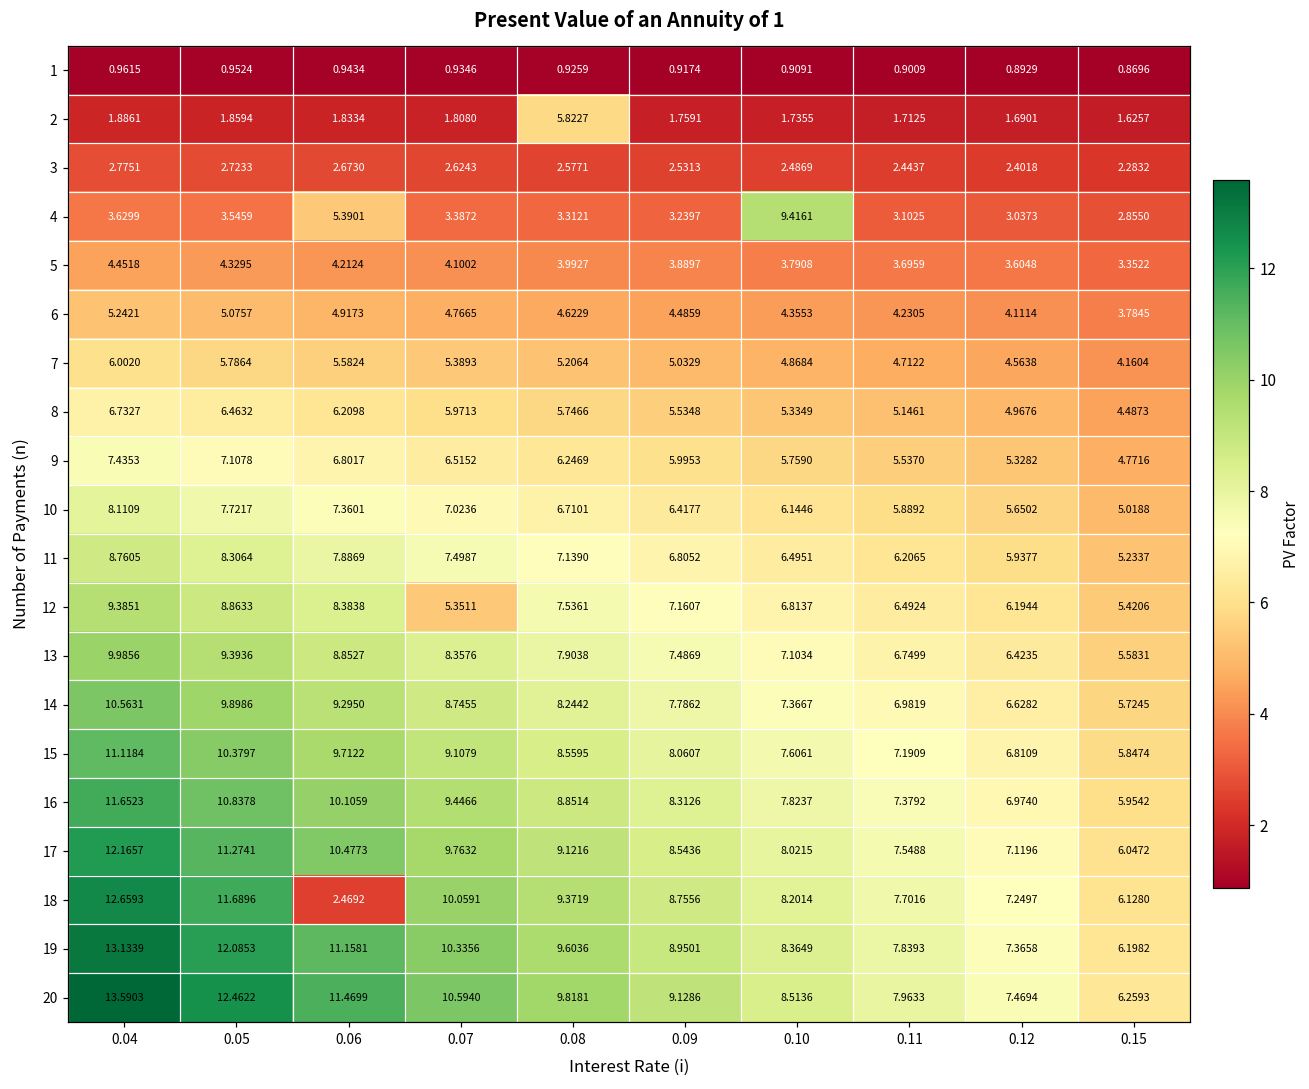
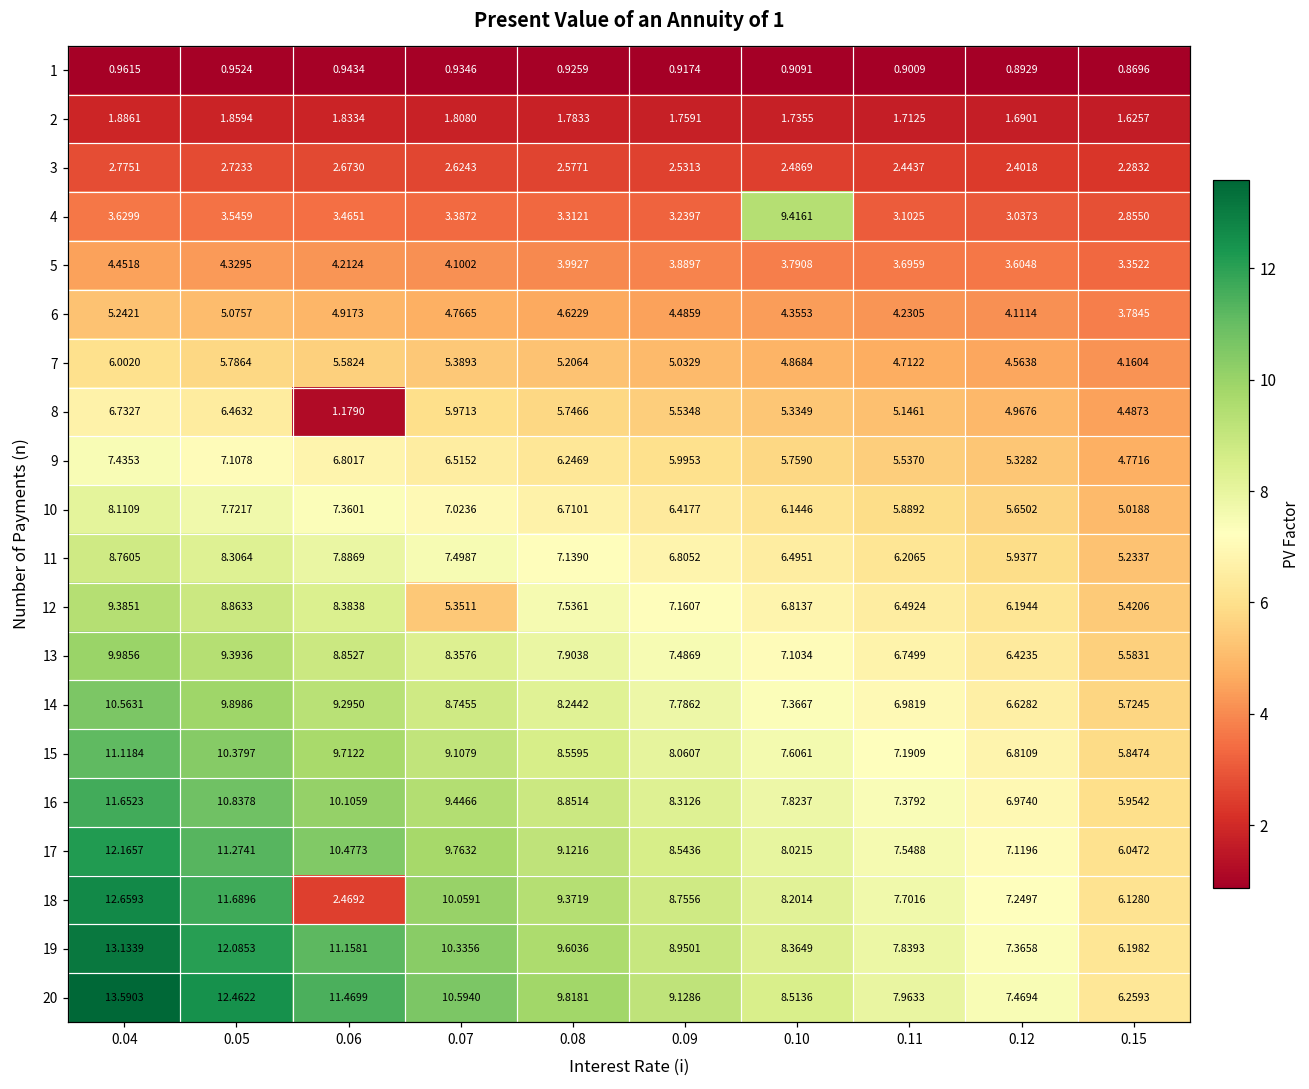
  {
    "1": {
      "0.04": 0.9615,
      "0.05": 0.9524,
      "0.06": 0.9434,
      "0.07": 0.9346,
      "0.08": 0.9259,
      "0.09": 0.9174,
      "0.10": 0.9091,
      "0.11": 0.9009,
      "0.12": 0.8929,
      "0.15": 0.8696
    },
    "2": {
      "0.04": 1.8861,
      "0.05": 1.8594,
      "0.06": 1.8334,
      "0.07": 1.8080,
-     "0.08": 5.8227,
+     "0.08": 1.7833,
      "0.09": 1.7591,
      "0.10": 1.7355,
      "0.11": 1.7125,
      "0.12": 1.6901,
      "0.15": 1.6257
    },
    "3": {
      "0.04": 2.7751,
      "0.05": 2.7233,
      "0.06": 2.6730,
      "0.07": 2.6243,
      "0.08": 2.5771,
      "0.09": 2.5313,
      "0.10": 2.4869,
      "0.11": 2.4437,
      "0.12": 2.4018,
      "0.15": 2.2832
    },
    "4": {
      "0.04": 3.6299,
      "0.05": 3.5459,
-     "0.06": 5.3901,
+     "0.06": 3.4651,
      "0.07": 3.3872,
      "0.08": 3.3121,
      "0.09": 3.2397,
      "0.10": 9.4161,
      "0.11": 3.1025,
      "0.12": 3.0373,
      "0.15": 2.8550
    },
    "5": {
      "0.04": 4.4518,
      "0.05": 4.3295,
      "0.06": 4.2124,
      "0.07": 4.1002,
      "0.08": 3.9927,
      "0.09": 3.8897,
      "0.10": 3.7908,
      "0.11": 3.6959,
      "0.12": 3.6048,
      "0.15": 3.3522
    },
    "6": {
      "0.04": 5.2421,
      "0.05": 5.0757,
      "0.06": 4.9173,
      "0.07": 4.7665,
      "0.08": 4.6229,
      "0.09": 4.4859,
      "0.10": 4.3553,
      "0.11": 4.2305,
      "0.12": 4.1114,
      "0.15": 3.7845
    },
    "7": {
      "0.04": 6.0020,
      "0.05": 5.7864,
      "0.06": 5.5824,
      "0.07": 5.3893,
      "0.08": 5.2064,
      "0.09": 5.0329,
      "0.10": 4.8684,
      "0.11": 4.7122,
      "0.12": 4.5638,
      "0.15": 4.1604
    },
    "8": {
      "0.04": 6.7327,
      "0.05": 6.4632,
-     "0.06": 6.2098,
+     "0.06": 1.1790,
      "0.07": 5.9713,
      "0.08": 5.7466,
      "0.09": 5.5348,
      "0.10": 5.3349,
      "0.11": 5.1461,
      "0.12": 4.9676,
      "0.15": 4.4873
    },
    "9": {
      "0.04": 7.4353,
      "0.05": 7.1078,
      "0.06": 6.8017,
      "0.07": 6.5152,
      "0.08": 6.2469,
      "0.09": 5.9953,
      "0.10": 5.7590,
      "0.11": 5.5370,
      "0.12": 5.3282,
      "0.15": 4.7716
    },
    "10": {
      "0.04": 8.1109,
      "0.05": 7.7217,
      "0.06": 7.3601,
      "0.07": 7.0236,
      "0.08": 6.7101,
      "0.09": 6.4177,
      "0.10": 6.1446,
      "0.11": 5.8892,
      "0.12": 5.6502,
      "0.15": 5.0188
    },
    "11": {
      "0.04": 8.7605,
      "0.05": 8.3064,
      "0.06": 7.8869,
      "0.07": 7.4987,
      "0.08": 7.1390,
      "0.09": 6.8052,
      "0.10": 6.4951,
      "0.11": 6.2065,
      "0.12": 5.9377,
      "0.15": 5.2337
    },
    "12": {
      "0.04": 9.3851,
      "0.05": 8.8633,
      "0.06": 8.3838,
      "0.07": 5.3511,
      "0.08": 7.5361,
      "0.09": 7.1607,
      "0.10": 6.8137,
      "0.11": 6.4924,
      "0.12": 6.1944,
      "0.15": 5.4206
    },
    "13": {
      "0.04": 9.9856,
      "0.05": 9.3936,
      "0.06": 8.8527,
      "0.07": 8.3576,
      "0.08": 7.9038,
      "0.09": 7.4869,
      "0.10": 7.1034,
      "0.11": 6.7499,
      "0.12": 6.4235,
      "0.15": 5.5831
    },
    "14": {
      "0.04": 10.5631,
      "0.05": 9.8986,
      "0.06": 9.2950,
      "0.07": 8.7455,
      "0.08": 8.2442,
      "0.09": 7.7862,
      "0.10": 7.3667,
      "0.11": 6.9819,
      "0.12": 6.6282,
      "0.15": 5.7245
    },
    "15": {
      "0.04": 11.1184,
      "0.05": 10.3797,
      "0.06": 9.7122,
      "0.07": 9.1079,
      "0.08": 8.5595,
      "0.09": 8.0607,
      "0.10": 7.6061,
      "0.11": 7.1909,
      "0.12": 6.8109,
      "0.15": 5.8474
    },
    "16": {
      "0.04": 11.6523,
      "0.05": 10.8378,
      "0.06": 10.1059,
      "0.07": 9.4466,
      "0.08": 8.8514,
      "0.09": 8.3126,
      "0.10": 7.8237,
      "0.11": 7.3792,
      "0.12": 6.9740,
      "0.15": 5.9542
    },
    "17": {
      "0.04": 12.1657,
      "0.05": 11.2741,
      "0.06": 10.4773,
      "0.07": 9.7632,
      "0.08": 9.1216,
      "0.09": 8.5436,
      "0.10": 8.0215,
      "0.11": 7.5488,
      "0.12": 7.1196,
      "0.15": 6.0472
    },
    "18": {
      "0.04": 12.6593,
      "0.05": 11.6896,
      "0.06": 2.4692,
      "0.07": 10.0591,
      "0.08": 9.3719,
      "0.09": 8.7556,
      "0.10": 8.2014,
      "0.11": 7.7016,
      "0.12": 7.2497,
      "0.15": 6.1280
    },
    "19": {
      "0.04": 13.1339,
      "0.05": 12.0853,
      "0.06": 11.1581,
      "0.07": 10.3356,
      "0.08": 9.6036,
      "0.09": 8.9501,
      "0.10": 8.3649,
      "0.11": 7.8393,
      "0.12": 7.3658,
      "0.15": 6.1982
    },
    "20": {
      "0.04": 13.5903,
      "0.05": 12.4622,
      "0.06": 11.4699,
      "0.07": 10.5940,
      "0.08": 9.8181,
      "0.09": 9.1286,
      "0.10": 8.5136,
      "0.11": 7.9633,
      "0.12": 7.4694,
      "0.15": 6.2593
    }
  }
